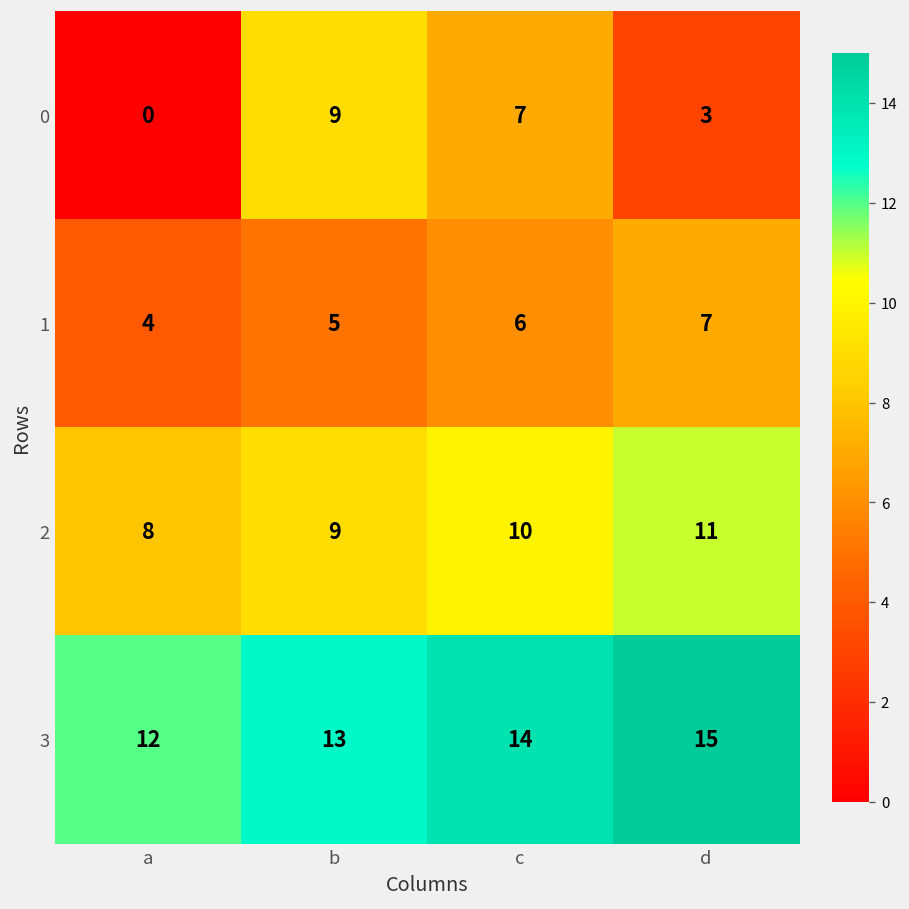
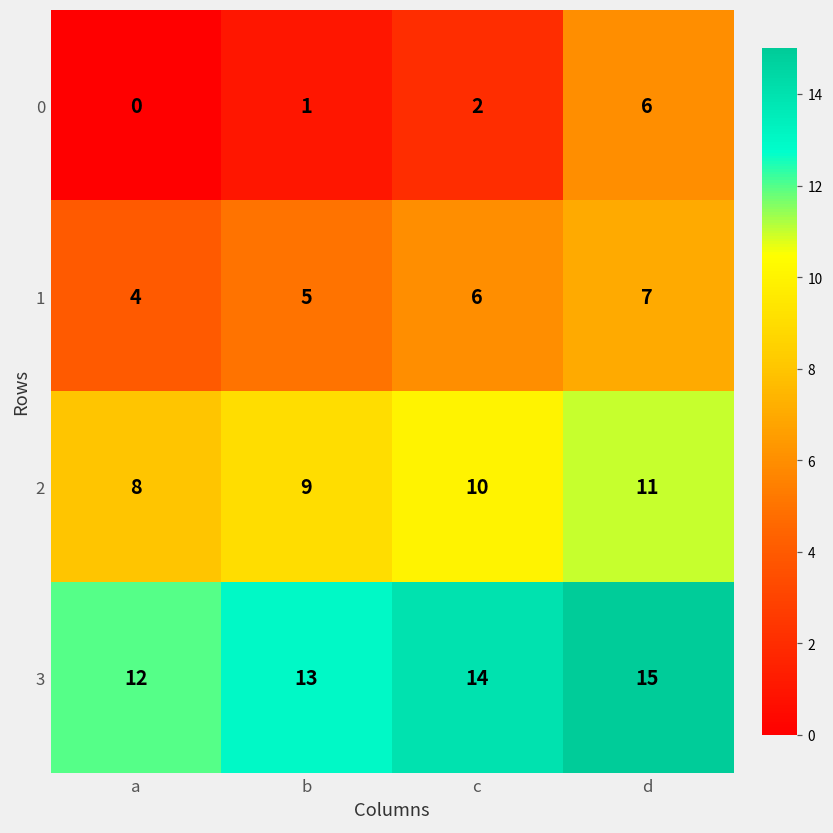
  {
    "0": {
      "a": 0,
-     "b": 9,
-     "c": 7,
-     "d": 3
+     "b": 1,
+     "c": 2,
+     "d": 6
    },
    "1": {
      "a": 4,
      "b": 5,
      "c": 6,
      "d": 7
    },
    "2": {
      "a": 8,
      "b": 9,
      "c": 10,
      "d": 11
    },
    "3": {
      "a": 12,
      "b": 13,
      "c": 14,
      "d": 15
    }
  }
